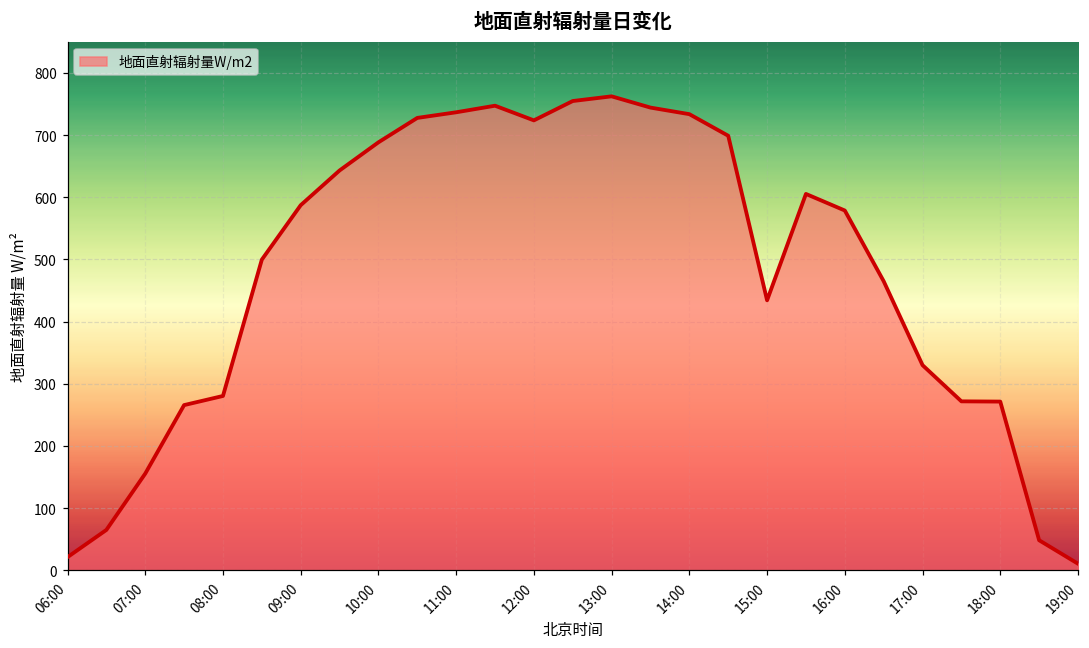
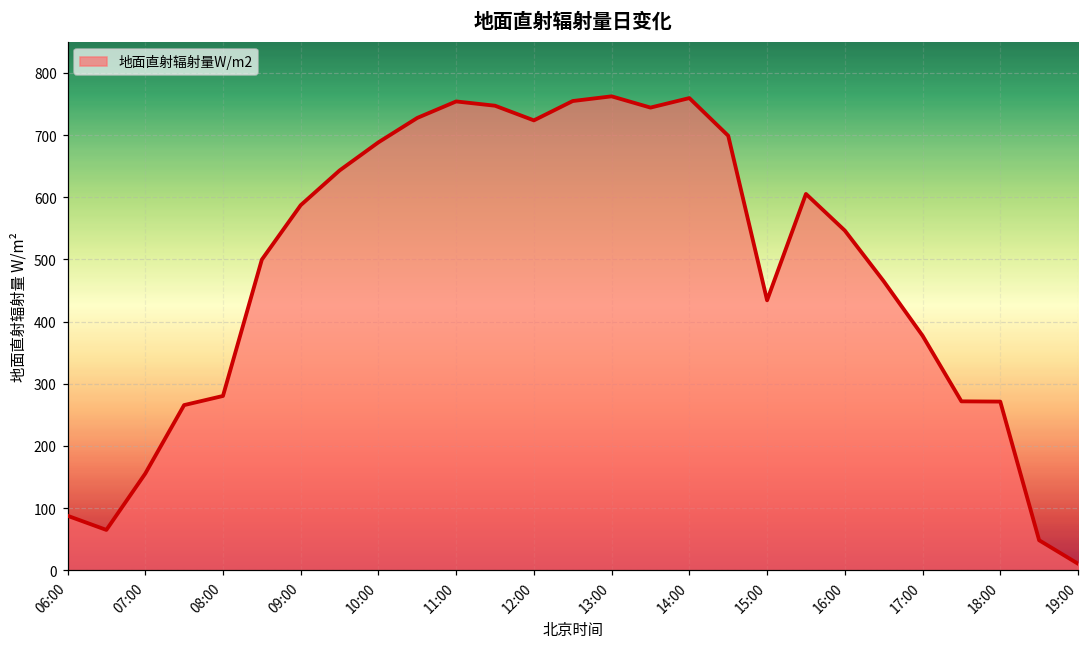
  {
-   "06:00": 20,
+   "06:00": 90,
    "07:00": 160,
    "08:00": 280,
    "09:00": 590,
    "10:00": 690,
-   "11:00": 740,
+   "11:00": 750,
    "12:00": 720,
    "13:00": 760,
-   "14:00": 730,
+   "14:00": 760,
    "15:00": 430,
-   "16:00": 580,
-   "17:00": 330,
+   "16:00": 550,
+   "17:00": 380,
    "18:00": 270,
    "19:00": 10
  }
